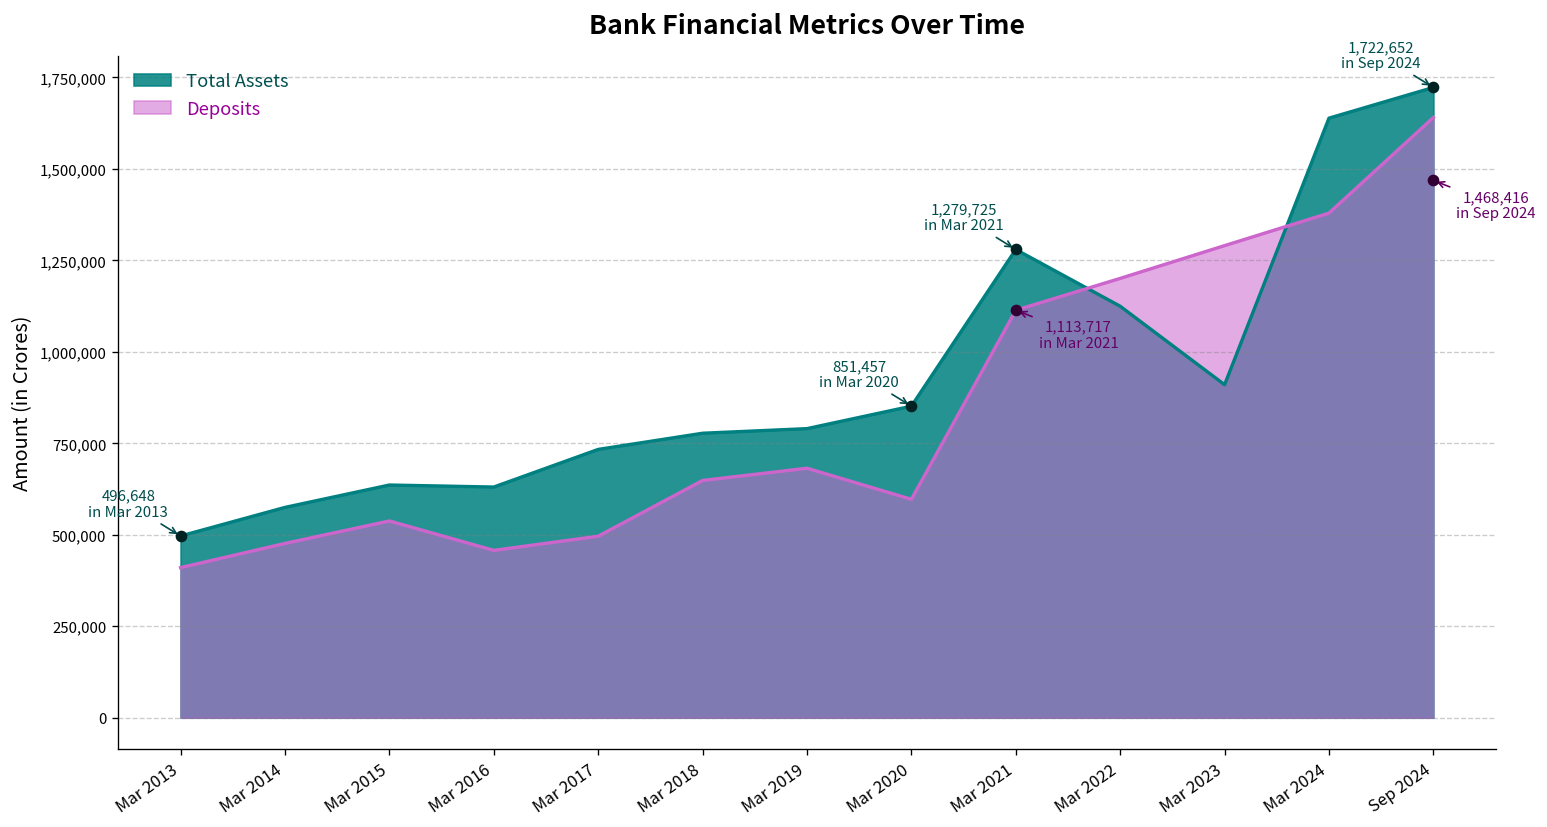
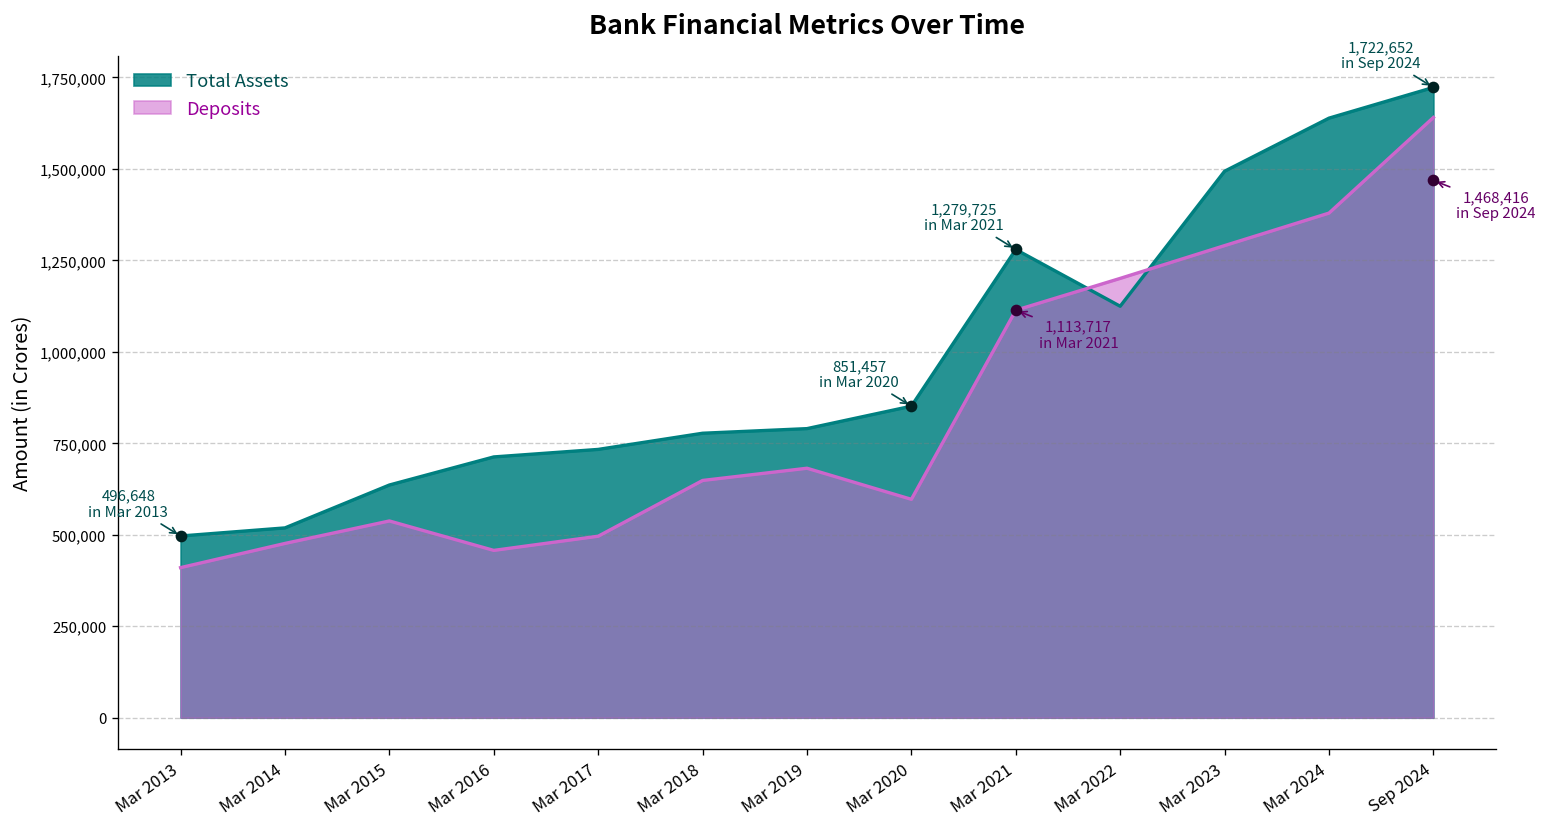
  {
    "Total Assets": {
-     "Mar 2014": "570,000",
+     "Mar 2014": "520,000",
      "Mar 2015": "640,000",
-     "Mar 2016": "630,000",
+     "Mar 2016": "710,000",
      "Mar 2017": "730,000",
      "Mar 2018": "780,000",
      "Mar 2019": "790,000",
-     "Mar 2023": "910,000",
+     "Mar 2023": "1,490,000",
      "Mar 2024": "1,640,000"
    },
    "Deposits": {
      "Mar 2013": "410,000",
      "Mar 2014": "480,000",
      "Mar 2015": "540,000",
      "Mar 2016": "460,000",
      "Mar 2017": "500,000",
      "Mar 2018": "650,000",
      "Mar 2019": "680,000",
      "Mar 2020": "600,000",
      "Mar 2022": "1,200,000",
      "Mar 2023": "1,290,000",
      "Mar 2024": "1,380,000",
      "Sep 2024": "1,640,000"
    }
  }
